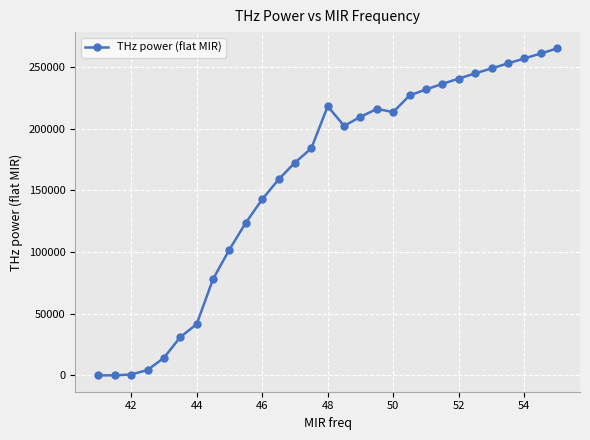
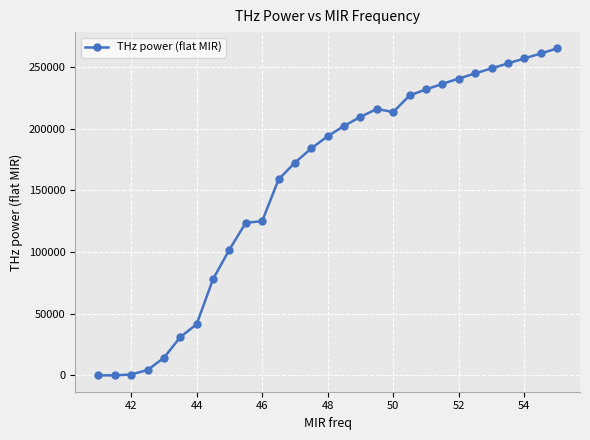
  {
    "42": 1000,
    "44": 42000,
-   "46": 143000,
-   "48": 218000,
+   "46": 125000,
+   "48": 194000,
    "50": 214000,
    "52": 241000,
    "54": 257000
  }
